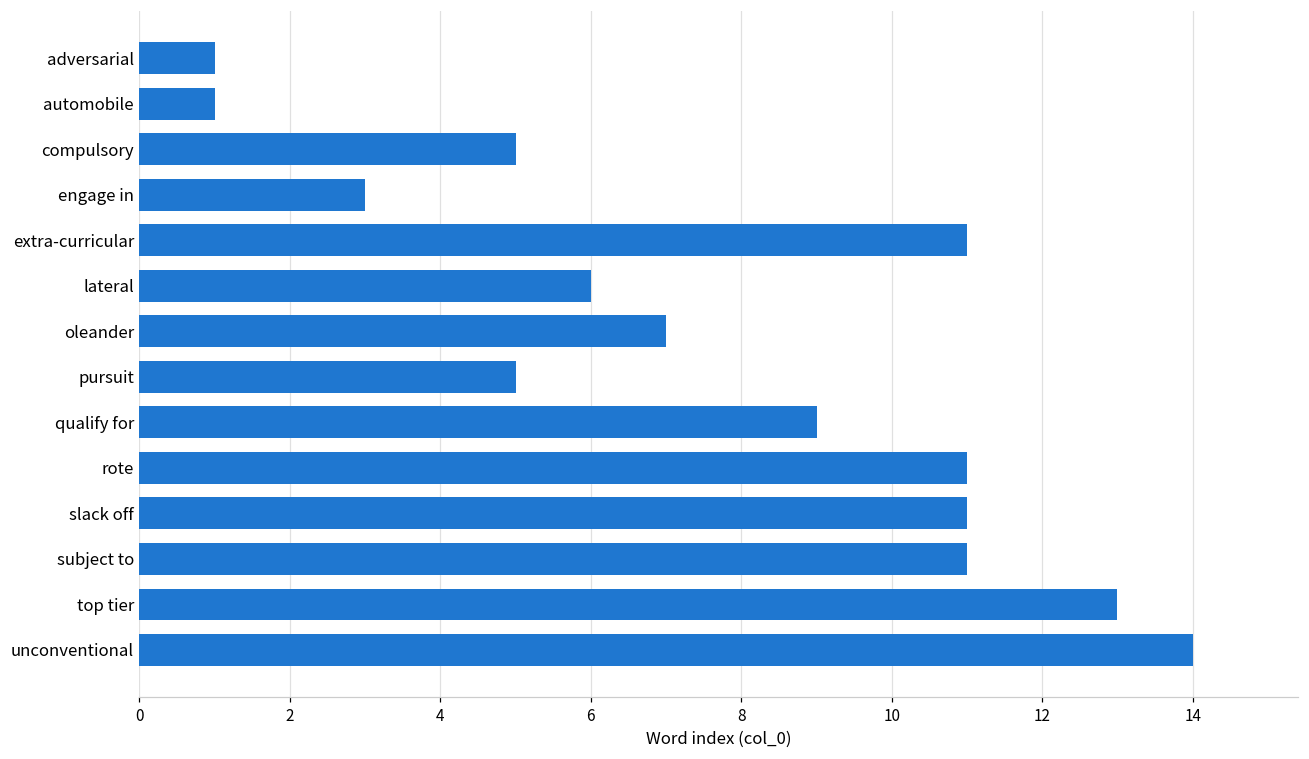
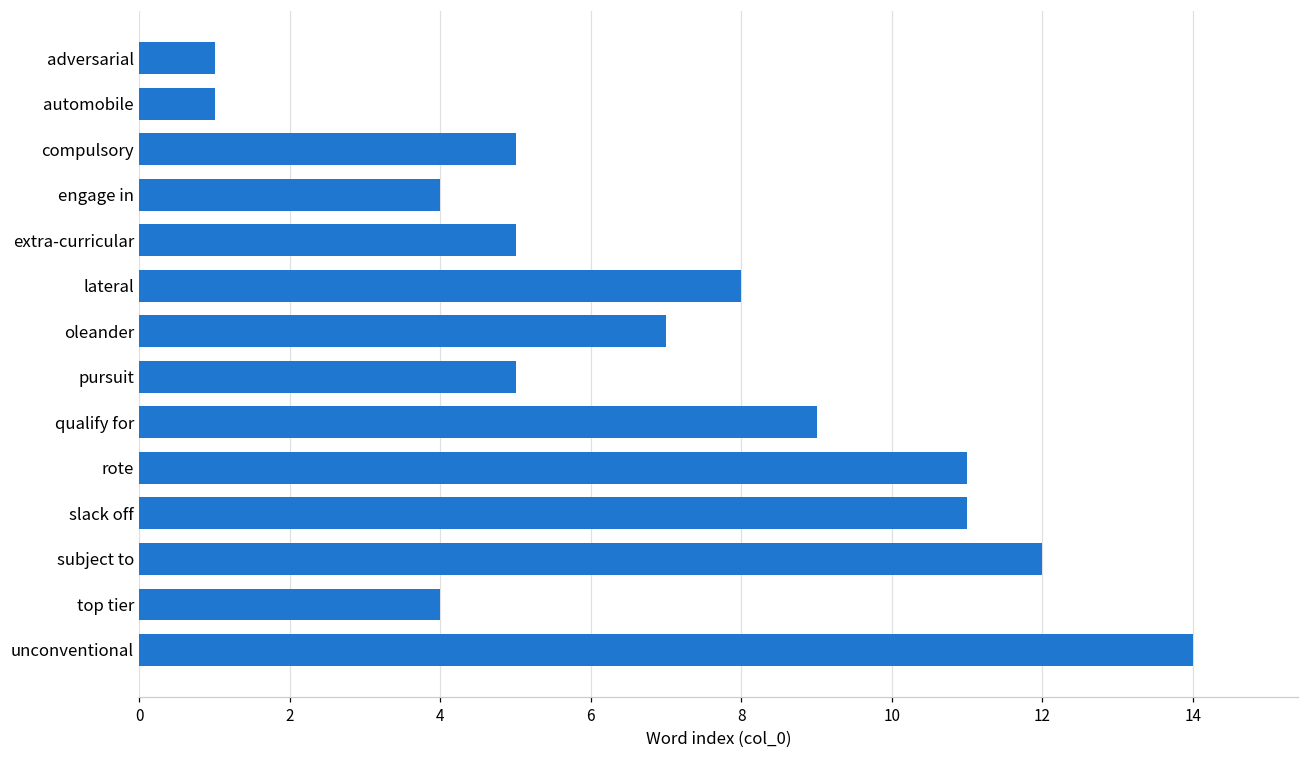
  {
    "adversarial": 1,
    "automobile": 1,
    "compulsory": 5,
-   "engage in": 3,
-   "extra-curricular": 11,
-   "lateral": 6,
+   "engage in": 4,
+   "extra-curricular": 5,
+   "lateral": 8,
    "oleander": 7,
    "pursuit": 5,
    "qualify for": 9,
    "rote": 11,
    "slack off": 11,
-   "subject to": 11,
-   "top tier": 13,
+   "subject to": 12,
+   "top tier": 4,
    "unconventional": 14
  }
